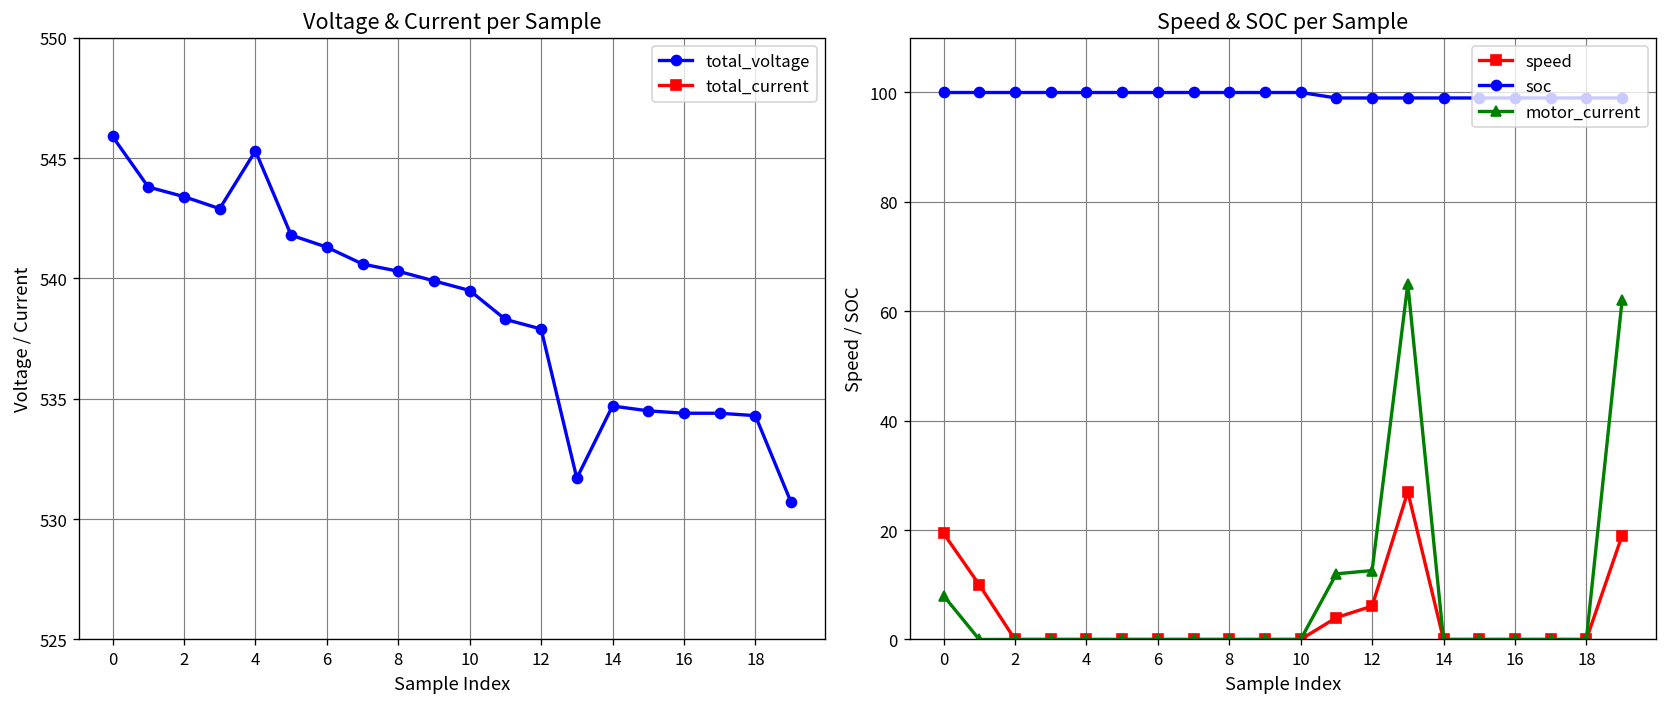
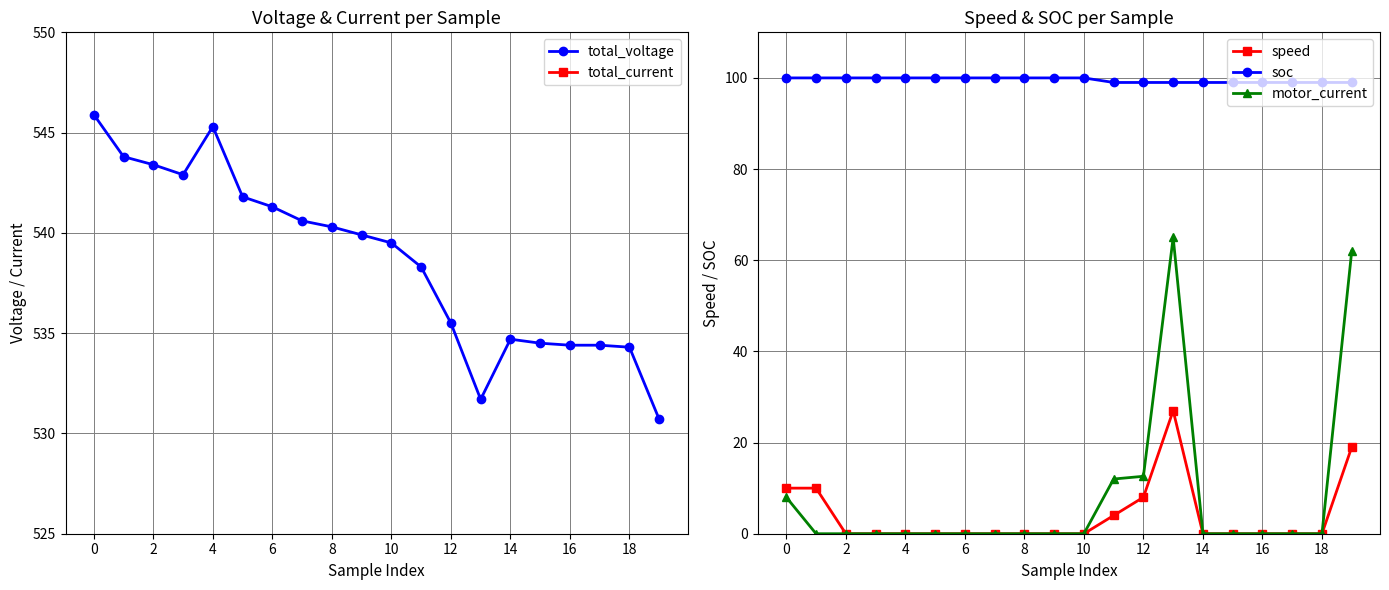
  {
    "Voltage & Current per Sample": {
      "total_voltage": {
        "0": 545.9,
        "2": 543.4,
        "4": 545.3,
        "6": 541.3,
        "8": 540.3,
        "10": 539.5,
-       "12": 537.9,
+       "12": 535.5,
        "14": 534.7,
        "16": 534.4,
        "18": 534.3
      }
    },
    "Speed & SOC per Sample": {
      "speed": {
-       "0": 19,
-       "12": 6
+       "0": 10,
+       "12": 8
      },
      "soc": {
        "0": 100,
        "2": 100,
        "4": 100,
        "6": 100,
        "8": 100,
        "10": 100,
        "12": 99,
        "14": 99
      },
      "motor_current": {
        "0": 8,
        "12": 13
      }
    }
  }
